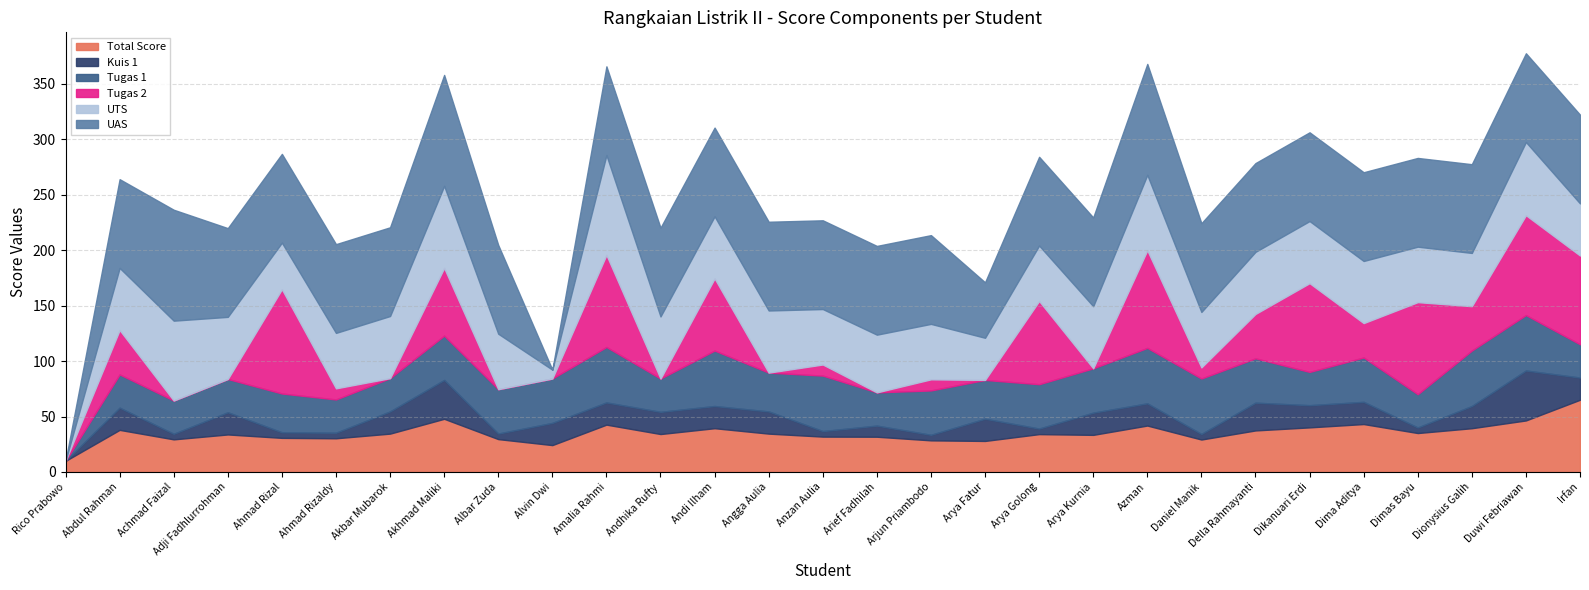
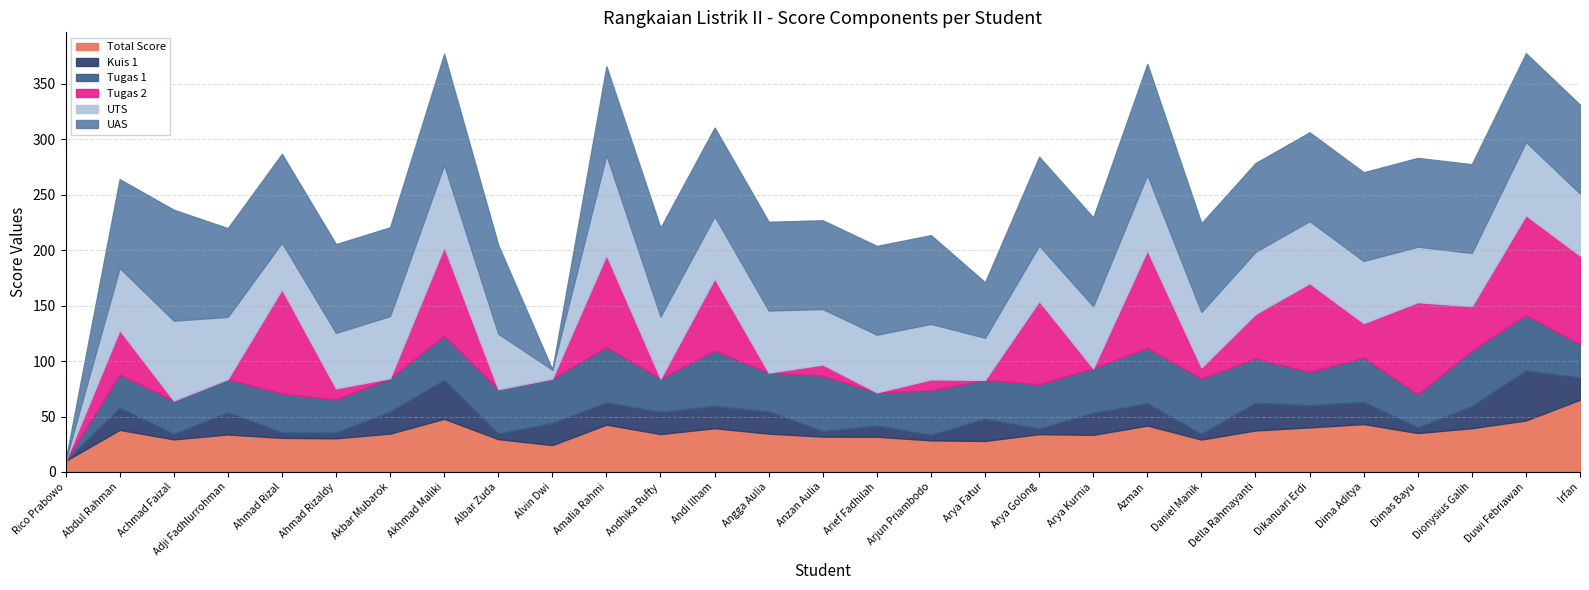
  {
    "Total Score": {
      "Abdul Rahman": 38,
      "Achmad Faizal": 29,
      "Adji Fadhlurrohman": 34,
      "Ahmad Rizal": 31,
      "Ahmad Rizaldy": 30,
      "Akbar Mubarok": 35,
      "Akhmad Maliki": 48,
      "Albar Zuda": 30,
      "Alvin Dwi": 24,
      "Amalia Rahmi": 43,
      "Andhika Rufty": 34,
      "Andi Ilham": 39,
      "Angga Aulia": 35,
      "Anzan Aulia": 32,
      "Arief Fadhilah": 32,
      "Arjun Priambodo": 29,
      "Arya Fatur": 28,
      "Arya Golong": 34,
      "Arya Kurnia": 33,
      "Azman": 42,
      "Daniel Manik": 29,
      "Della Rahmayanti": 37,
      "Dikanuari Erdi": 40,
      "Dima Aditya": 43,
      "Dimas Bayu": 35,
      "Dionysius Galih": 39,
      "Duwi Febriawan": 46,
      "Irfan": 65
    },
    "Tugas 2": {
      "Abdul Rahman": 40,
      "Ahmad Rizal": 94,
      "Ahmad Rizaldy": 10,
-     "Akhmad Maliki": 61,
+     "Akhmad Maliki": 80,
      "Amalia Rahmi": 83,
      "Andi Ilham": 65,
      "Anzan Aulia": 10,
      "Arjun Priambodo": 10,
      "Arya Golong": 75,
      "Azman": 88,
      "Daniel Manik": 10,
      "Della Rahmayanti": 40,
      "Dikanuari Erdi": 80,
      "Dima Aditya": 31,
      "Dimas Bayu": 83,
      "Dionysius Galih": 40,
      "Duwi Febriawan": 90,
      "Irfan": 80
    },
    "UTS": {
      "Abdul Rahman": 56,
      "Achmad Faizal": 72,
      "Adji Fadhlurrohman": 56,
      "Ahmad Rizal": 42,
      "Ahmad Rizaldy": 50,
      "Akbar Mubarok": 56,
      "Akhmad Maliki": 74,
      "Albar Zuda": 50,
      "Amalia Rahmi": 90,
      "Andhika Rufty": 56,
      "Andi Ilham": 56,
      "Angga Aulia": 56,
      "Anzan Aulia": 50,
      "Arief Fadhilah": 52,
      "Arjun Priambodo": 50,
      "Arya Fatur": 38,
      "Arya Golong": 50,
      "Arya Kurnia": 56,
      "Azman": 68,
      "Daniel Manik": 50,
      "Della Rahmayanti": 56,
      "Dikanuari Erdi": 56,
      "Dima Aditya": 56,
      "Dimas Bayu": 50,
      "Dionysius Galih": 48,
      "Duwi Febriawan": 66,
-     "Irfan": 47
+     "Irfan": 56
    }
  }
